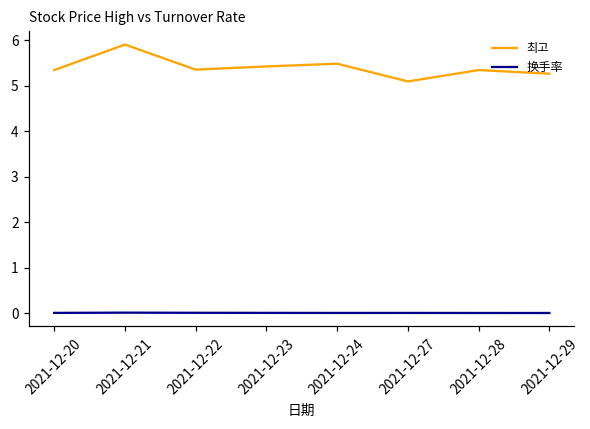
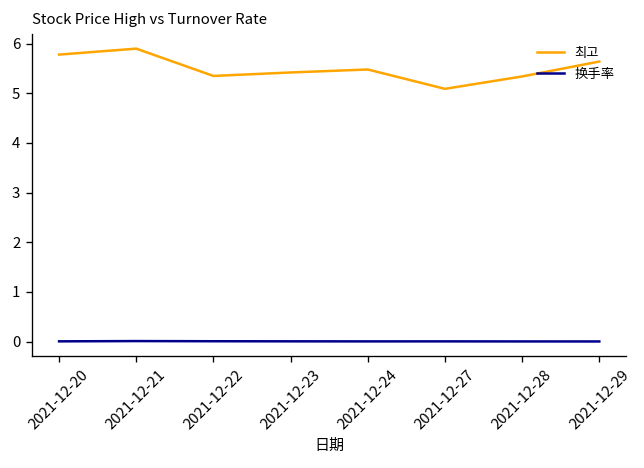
  {
    "최고": {
-     "2021-12-20": 5.3,
+     "2021-12-20": 5.8,
      "2021-12-21": 5.9,
      "2021-12-22": 5.4,
      "2021-12-23": 5.4,
      "2021-12-24": 5.5,
      "2021-12-27": 5.1,
      "2021-12-28": 5.3,
-     "2021-12-29": 5.3
+     "2021-12-29": 5.6
    },
    "换手率": {
      "2021-12-20": 0.0,
      "2021-12-21": 0.0,
      "2021-12-22": 0.0,
      "2021-12-23": 0.0,
      "2021-12-24": 0.0,
      "2021-12-27": 0.0,
      "2021-12-28": 0.0,
      "2021-12-29": 0.0
    }
  }
